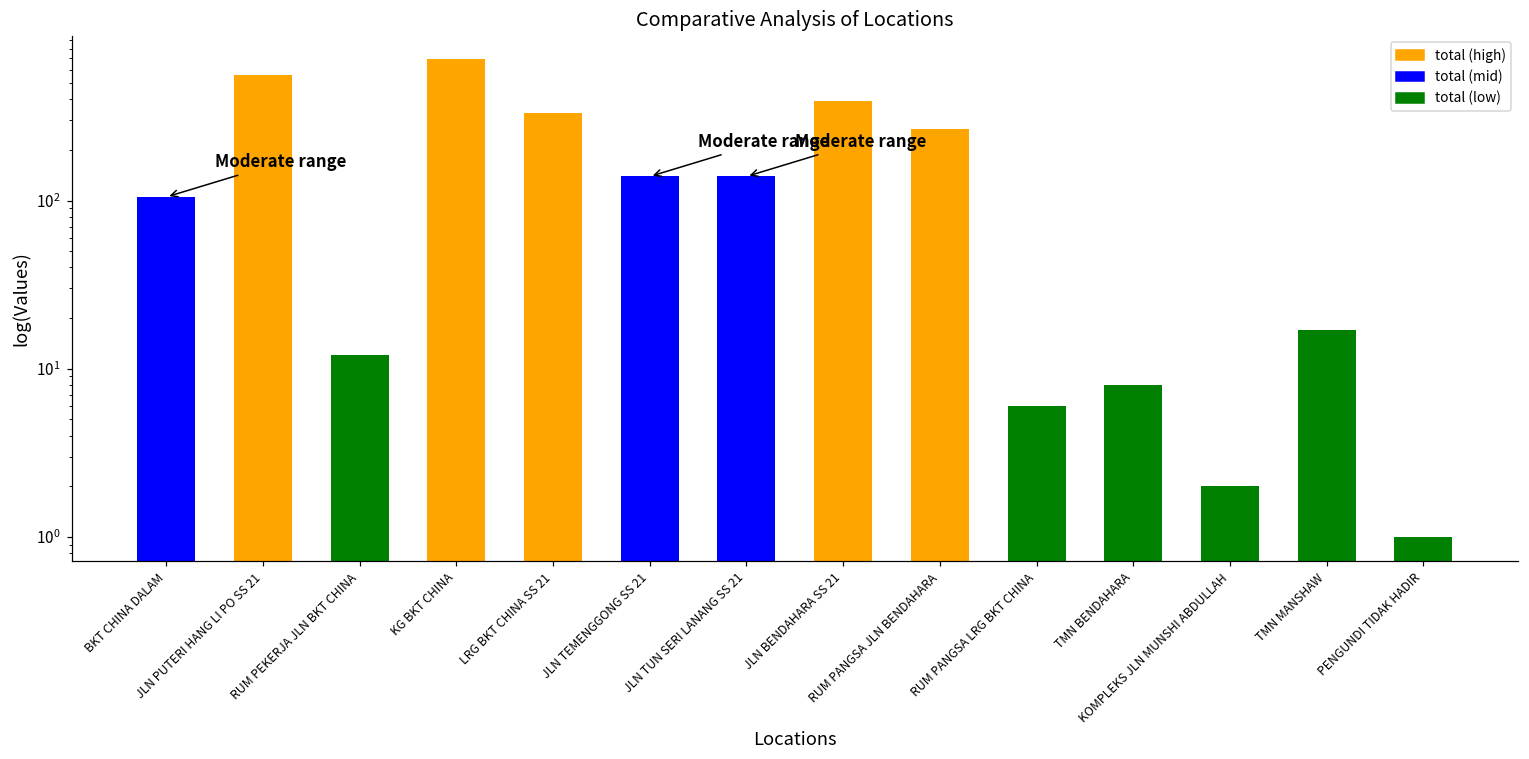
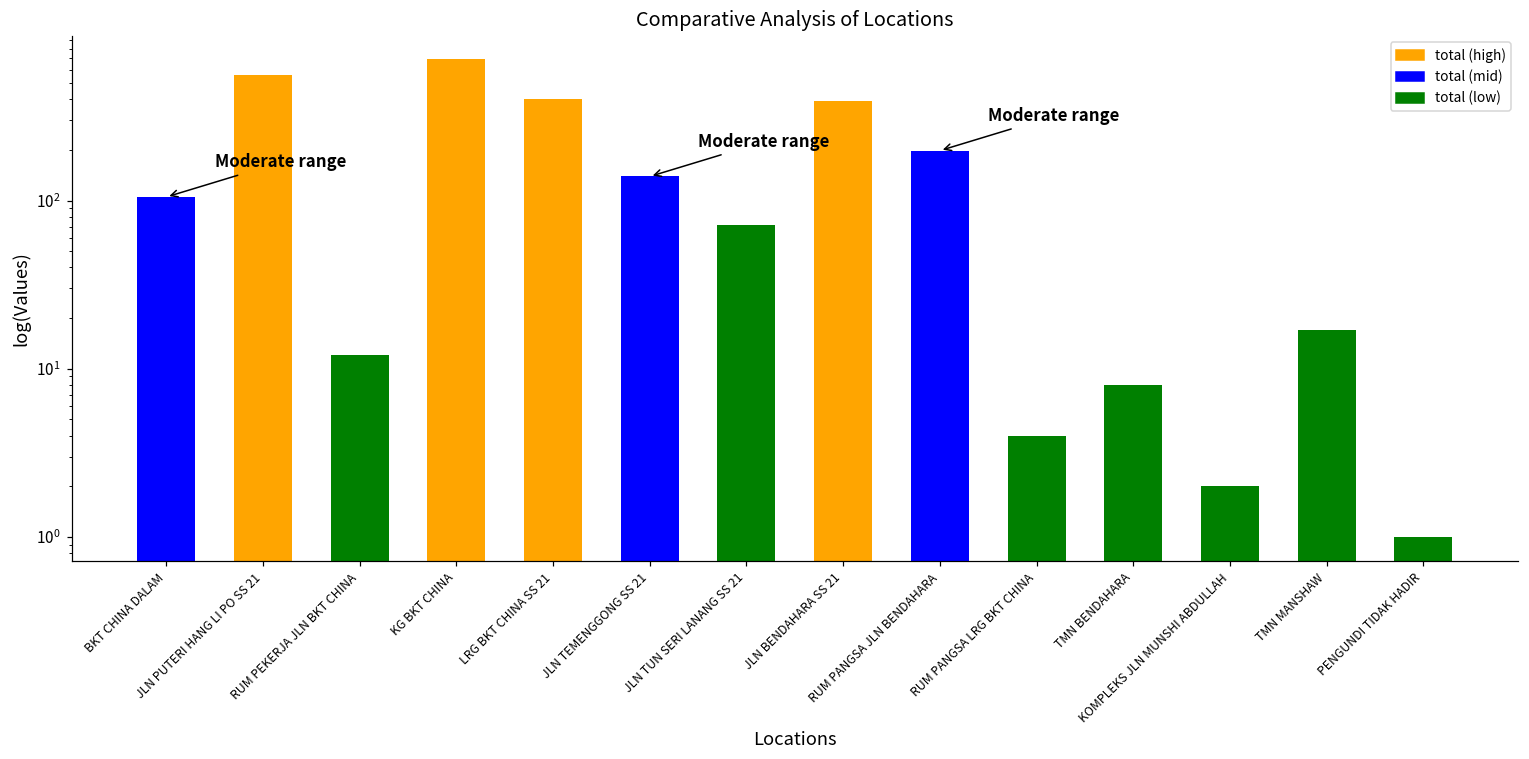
  {
    "BKT CHINA DALAM": 110,
    "JLN PUTERI HANG LI PO SS 21": 560,
    "RUM PEKERJA JLN BKT CHINA": 12,
    "KG BKT CHINA": 700,
-   "LRG BKT CHINA SS 21": 330,
+   "LRG BKT CHINA SS 21": 400,
    "JLN TEMENGGONG SS 21": 140,
-   "JLN TUN SERI LANANG SS 21": 140,
+   "JLN TUN SERI LANANG SS 21": 70,
    "JLN BENDAHARA SS 21": 390,
-   "RUM PANGSA JLN BENDAHARA": 270,
-   "RUM PANGSA LRG BKT CHINA": 6,
+   "RUM PANGSA JLN BENDAHARA": 200,
+   "RUM PANGSA LRG BKT CHINA": 4,
    "TMN BENDAHARA": 8,
    "KOMPLEKS JLN MUNSHI ABDULLAH": 2,
    "TMN MANSHAW": 17,
    "PENGUNDI TIDAK HADIR": 1
  }
